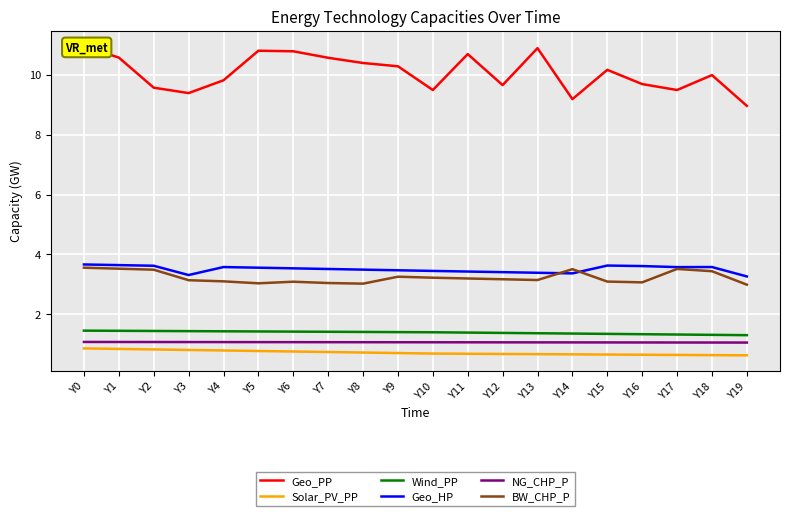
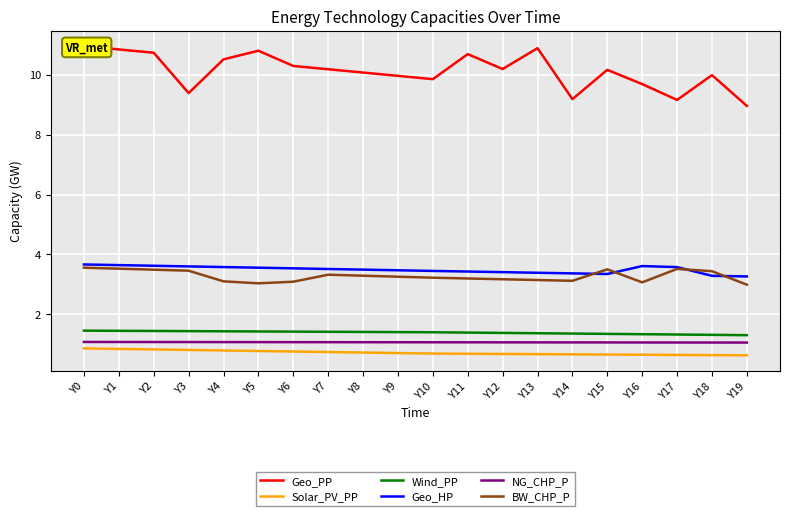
  {
    "Geo_PP": {
-     "Y1": 10.6,
-     "Y2": 9.6,
+     "Y1": 10.8,
+     "Y2": 10.7,
      "Y3": 9.4,
-     "Y4": 9.8,
+     "Y4": 10.5,
      "Y5": 10.8,
-     "Y6": 10.8,
-     "Y7": 10.6,
-     "Y8": 10.4,
-     "Y9": 10.3,
-     "Y10": 9.5,
+     "Y6": 10.3,
+     "Y7": 10.2,
+     "Y8": 10.1,
+     "Y9": 10.0,
+     "Y10": 9.9,
      "Y11": 10.7,
-     "Y12": 9.7,
+     "Y12": 10.2,
      "Y13": 10.9,
      "Y14": 9.2,
      "Y15": 10.2,
      "Y16": 9.7,
-     "Y17": 9.5,
+     "Y17": 9.2,
      "Y18": 10.0,
      "Y19": 9.0
    },
    "Solar_PV_PP": {
      "Y0": 0.9,
      "Y1": 0.8,
      "Y2": 0.8,
      "Y3": 0.8,
      "Y4": 0.8,
      "Y5": 0.8,
      "Y6": 0.8,
      "Y7": 0.7,
      "Y8": 0.7,
      "Y9": 0.7,
      "Y10": 0.7,
      "Y11": 0.7,
      "Y12": 0.7,
      "Y13": 0.7,
      "Y14": 0.7,
      "Y15": 0.7,
      "Y16": 0.7,
      "Y17": 0.6,
      "Y18": 0.6,
      "Y19": 0.6
    },
    "Wind_PP": {
      "Y0": 1.5,
      "Y1": 1.4,
      "Y2": 1.4,
      "Y3": 1.4,
      "Y4": 1.4,
      "Y5": 1.4,
      "Y6": 1.4,
      "Y7": 1.4,
      "Y8": 1.4,
      "Y9": 1.4,
      "Y10": 1.4,
      "Y11": 1.4,
      "Y12": 1.4,
      "Y13": 1.4,
      "Y14": 1.4,
      "Y15": 1.3,
      "Y16": 1.3,
      "Y17": 1.3,
      "Y18": 1.3,
      "Y19": 1.3
    },
    "Geo_HP": {
      "Y0": 3.7,
      "Y1": 3.6,
      "Y2": 3.6,
-     "Y3": 3.3,
+     "Y3": 3.6,
      "Y4": 3.6,
      "Y5": 3.6,
      "Y6": 3.5,
      "Y7": 3.5,
      "Y8": 3.5,
      "Y9": 3.5,
      "Y10": 3.4,
      "Y11": 3.4,
      "Y12": 3.4,
      "Y13": 3.4,
      "Y14": 3.4,
-     "Y15": 3.6,
+     "Y15": 3.3,
      "Y16": 3.6,
-     "Y18": 3.6,
+     "Y18": 3.3,
      "Y19": 3.3
    },
    "NG_CHP_P": {
      "Y0": 1.1,
      "Y1": 1.1,
      "Y2": 1.1,
      "Y3": 1.1,
      "Y4": 1.1,
      "Y5": 1.1,
      "Y6": 1.1,
      "Y7": 1.1,
      "Y8": 1.1,
      "Y9": 1.1,
      "Y10": 1.1,
      "Y11": 1.1,
      "Y12": 1.1,
      "Y13": 1.1,
      "Y14": 1.1,
      "Y15": 1.1,
      "Y16": 1.1,
      "Y17": 1.1,
      "Y18": 1.1,
      "Y19": 1.1
    },
    "BW_CHP_P": {
      "Y0": 3.6,
      "Y1": 3.5,
      "Y2": 3.5,
-     "Y3": 3.1,
+     "Y3": 3.5,
      "Y4": 3.1,
      "Y5": 3.0,
      "Y6": 3.1,
-     "Y7": 3.0,
-     "Y8": 3.0,
+     "Y7": 3.3,
+     "Y8": 3.3,
      "Y9": 3.3,
      "Y10": 3.2,
      "Y11": 3.2,
      "Y12": 3.2,
      "Y13": 3.1,
-     "Y14": 3.5,
-     "Y15": 3.1,
+     "Y14": 3.1,
+     "Y15": 3.5,
      "Y16": 3.1,
      "Y18": 3.4,
      "Y19": 3.0
    }
  }
